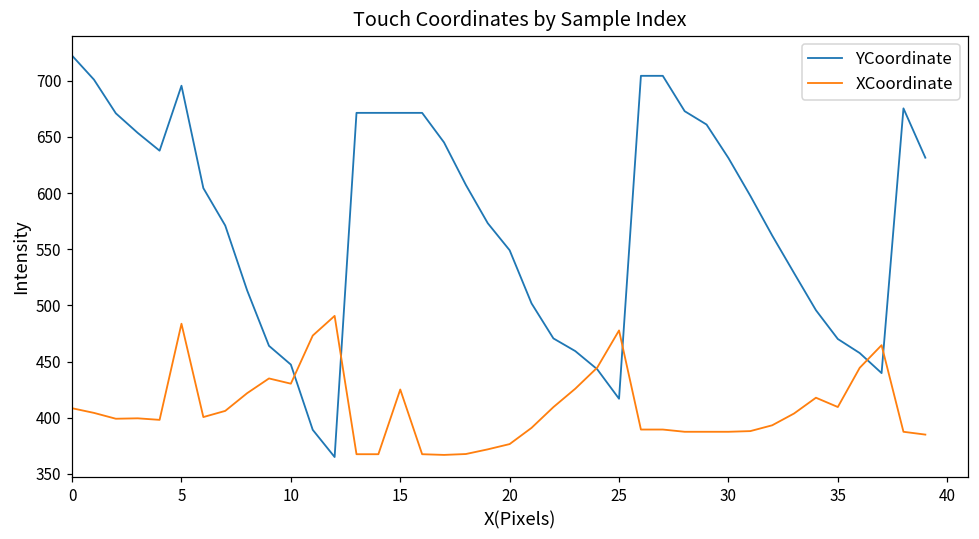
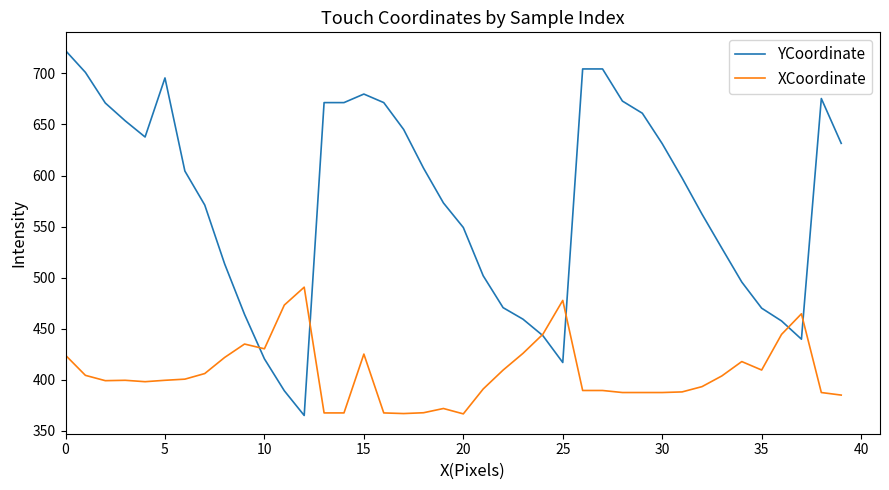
  {
    "YCoordinate": {
      "0": 722,
      "5": 696,
-     "10": 447,
-     "15": 671,
+     "10": 420,
+     "15": 680,
      "20": 549,
      "25": 417,
      "30": 631,
      "35": 470
    },
    "XCoordinate": {
-     "0": 408,
-     "5": 484,
+     "0": 424,
+     "5": 399,
      "10": 430,
      "15": 425,
-     "20": 377,
+     "20": 367,
      "25": 478,
      "30": 387,
      "35": 410
    }
  }
